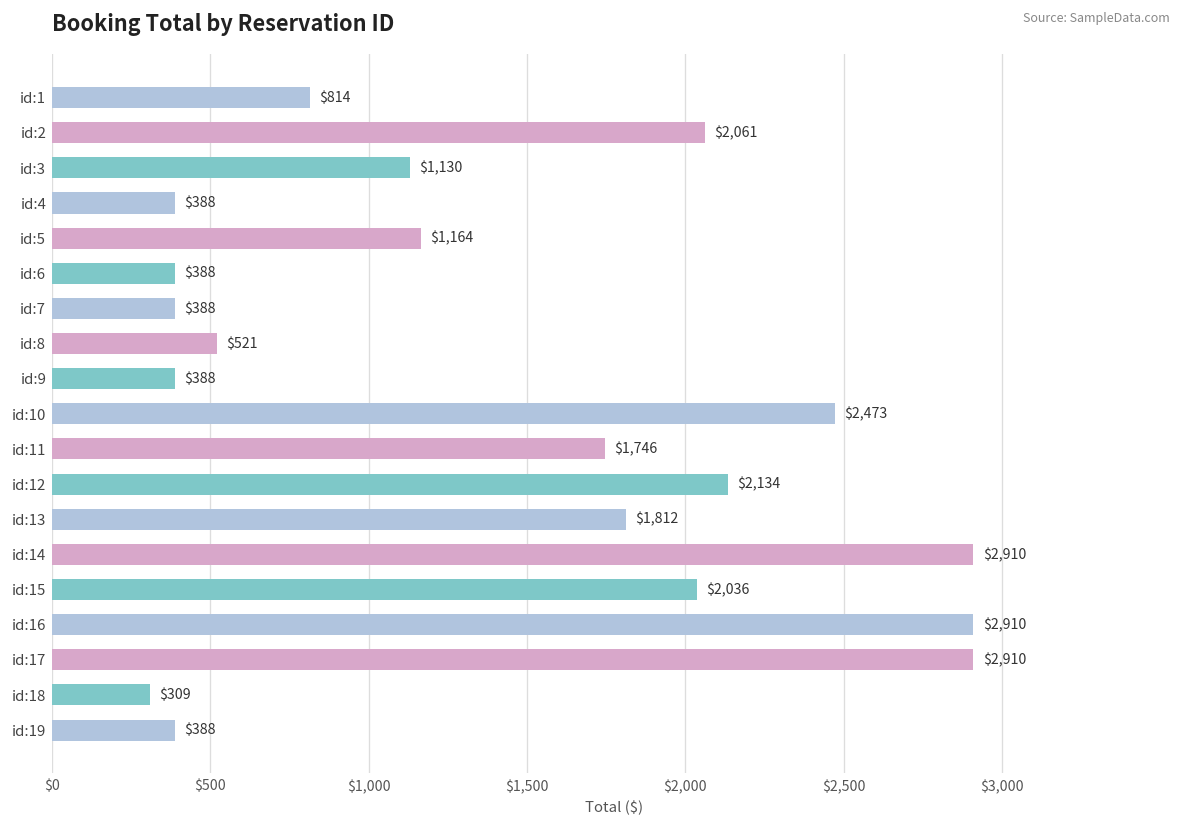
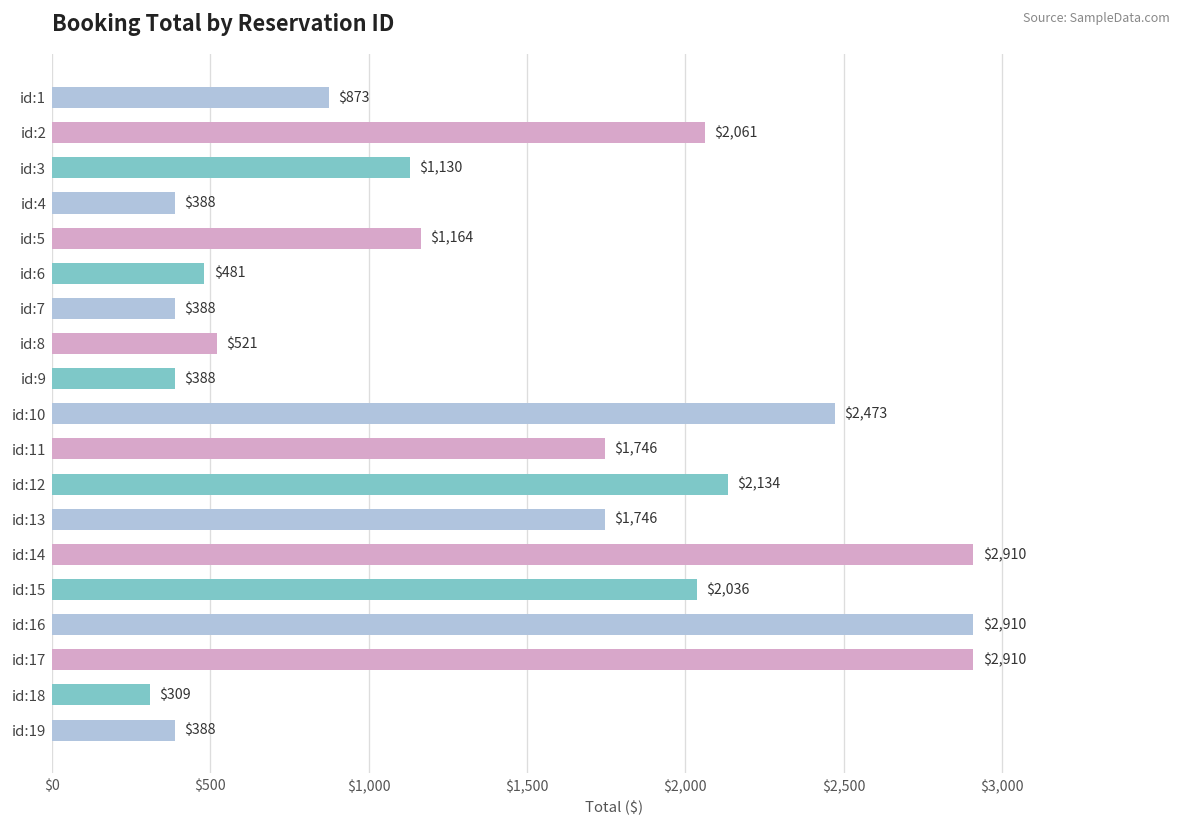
  {
-   "id:1": "$814",
+   "id:1": "$873",
    "id:2": "$2,061",
    "id:3": "$1,130",
    "id:4": "$388",
    "id:5": "$1,164",
-   "id:6": "$388",
+   "id:6": "$481",
    "id:7": "$388",
    "id:8": "$521",
    "id:9": "$388",
    "id:10": "$2,473",
    "id:11": "$1,746",
    "id:12": "$2,134",
-   "id:13": "$1,812",
+   "id:13": "$1,746",
    "id:14": "$2,910",
    "id:15": "$2,036",
    "id:16": "$2,910",
    "id:17": "$2,910",
    "id:18": "$309",
    "id:19": "$388"
  }
